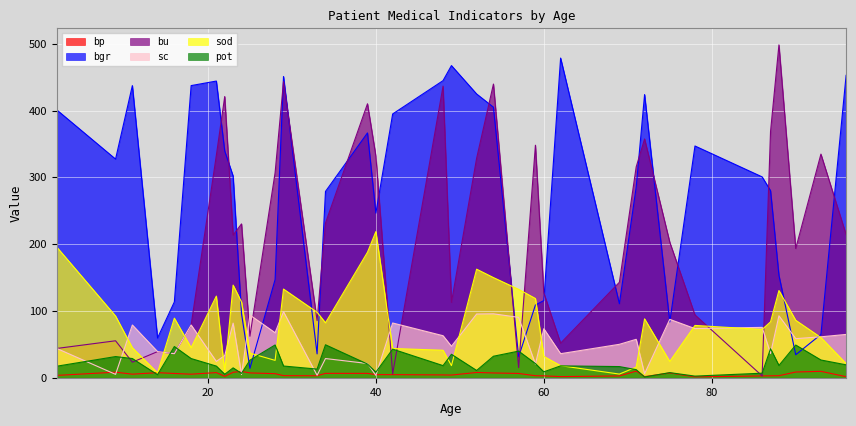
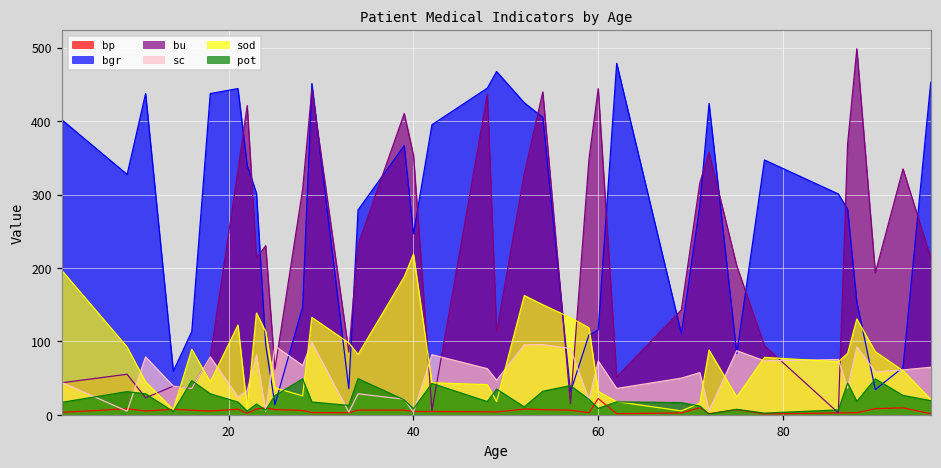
  {
    "bp": {
-     "60": 0
+     "60": 20
    },
    "bgr": {
      "40": 250,
      "60": 120
    },
    "bu": {
-     "40": 330,
-     "60": 130
+     "40": 350,
+     "60": 440
    },
    "sc": {
      "60": 70
    },
    "sod": {
      "40": 220,
      "60": 30
    },
    "pot": {
      "60": 10
    }
  }
